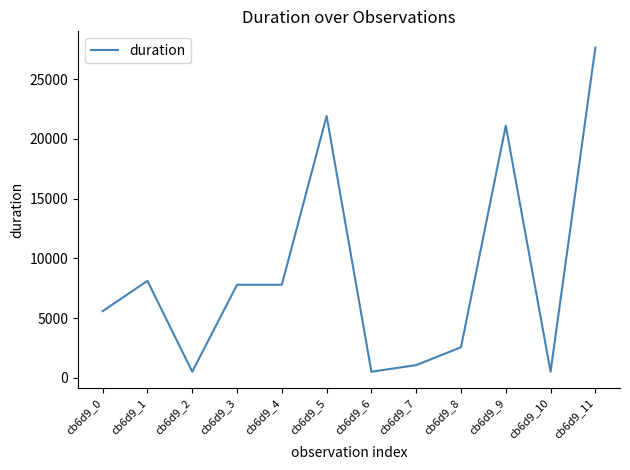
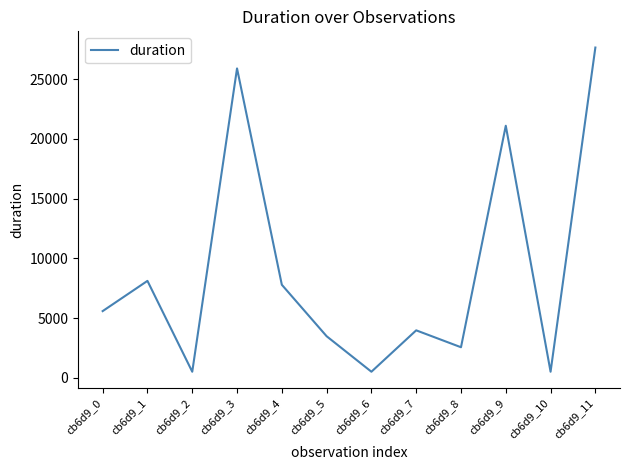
  {
    "cb6d9_0": 5600,
    "cb6d9_1": 8100,
    "cb6d9_2": 500,
-   "cb6d9_3": 7800,
+   "cb6d9_3": 25900,
    "cb6d9_4": 7800,
-   "cb6d9_5": 21900,
+   "cb6d9_5": 3500,
    "cb6d9_6": 500,
-   "cb6d9_7": 1100,
+   "cb6d9_7": 4000,
    "cb6d9_8": 2600,
    "cb6d9_9": 21100,
    "cb6d9_10": 500,
    "cb6d9_11": 27700
  }
